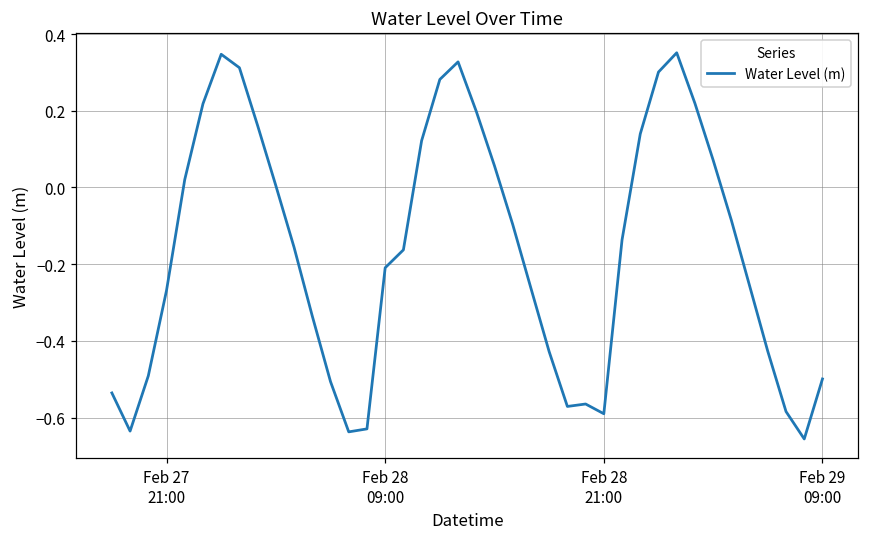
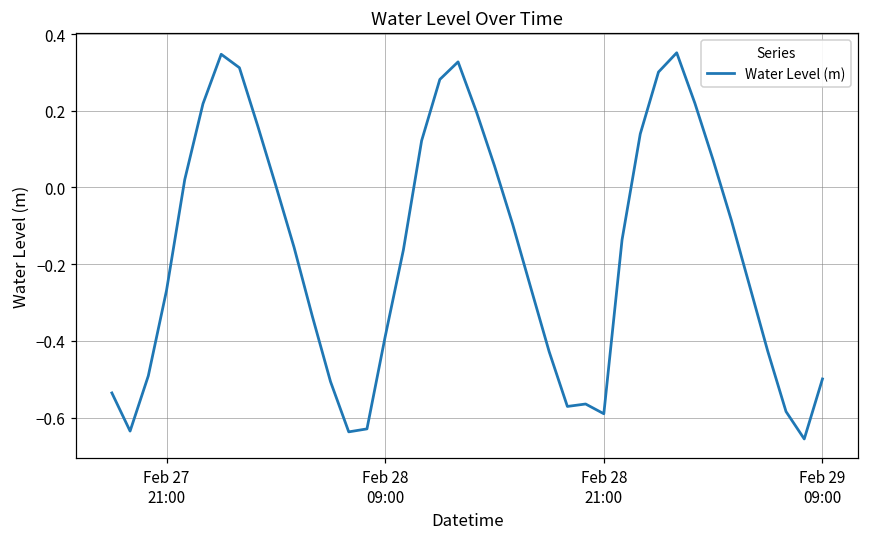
  {
    "Feb 27 21:00": -0.27,
-   "Feb 28 09:00": -0.21,
+   "Feb 28 09:00": -0.39,
    "Feb 28 21:00": -0.59,
    "Feb 29 09:00": -0.50
  }
